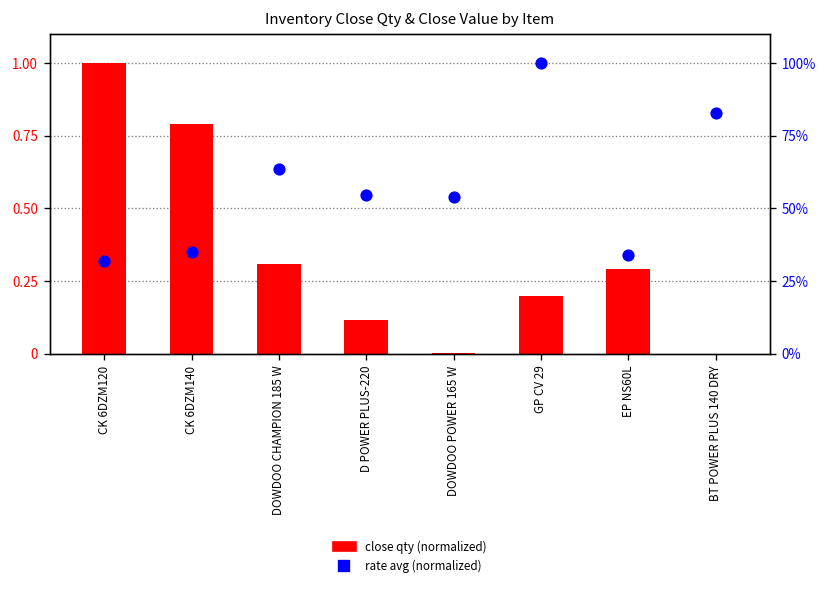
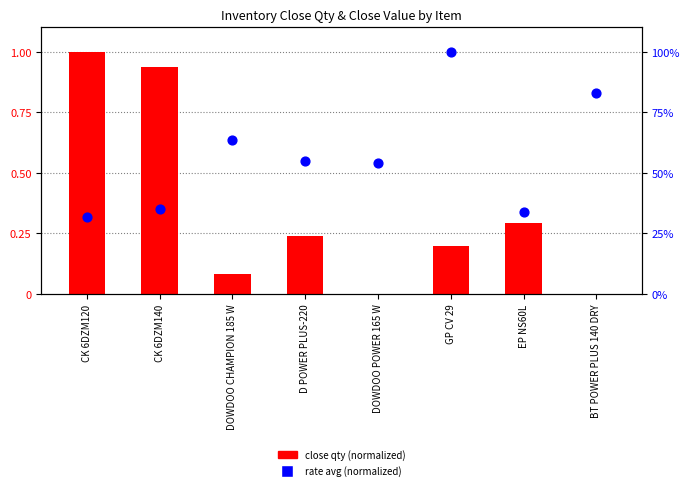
  {
    "close qty (normalized)": {
      "CK 6DZM120": 1.00,
-     "CK 6DZM140": 0.79,
-     "DOWDOO CHAMPION 185 W": 0.31,
-     "D POWER PLUS-220": 0.12,
+     "CK 6DZM140": 0.94,
+     "DOWDOO CHAMPION 185 W": 0.08,
+     "D POWER PLUS-220": 0.24,
      "GP CV 29": 0.20,
      "EP NS60L": 0.29,
      "BT POWER PLUS 140 DRY": 0.00
    }
  }
